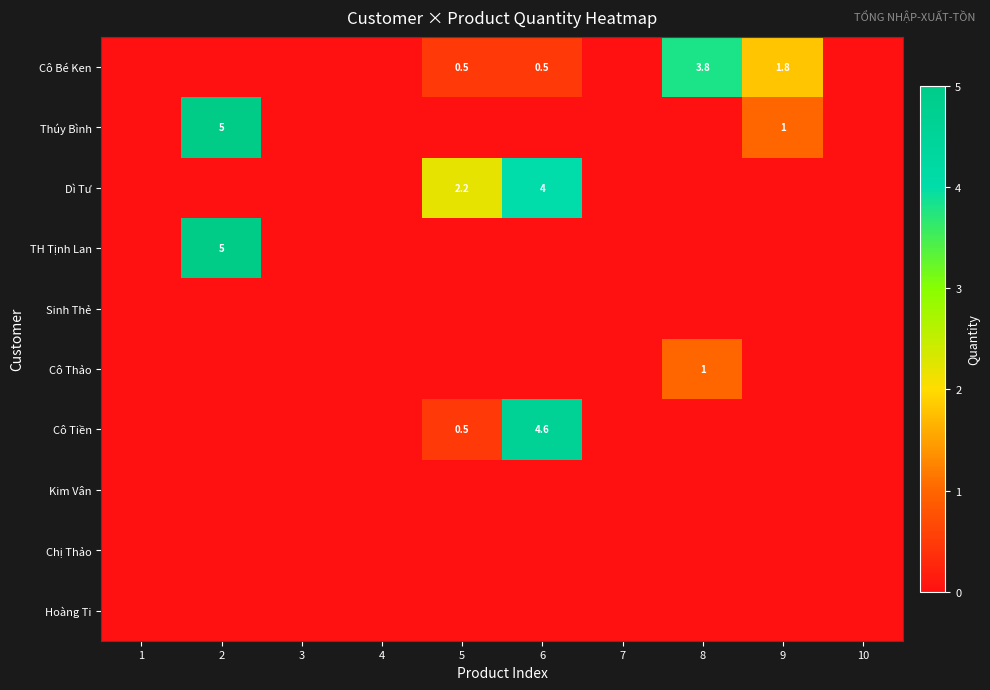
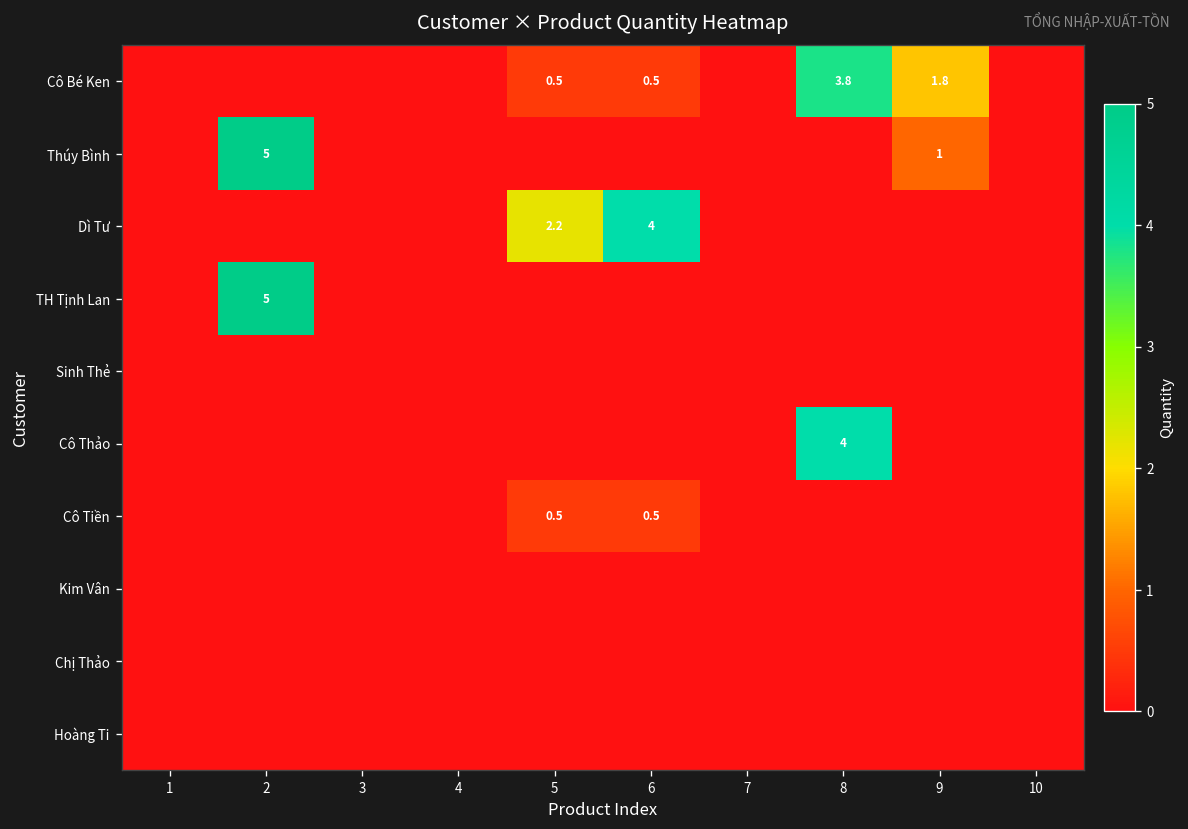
  {
    "Cô Bé Ken": {
      "5": 0.5,
      "6": 0.5,
      "8": 3.8,
      "9": 1.8
    },
    "Thúy Bình": {
      "2": 5,
      "9": 1
    },
    "Dì Tư": {
      "5": 2.2,
      "6": 4
    },
    "TH Tịnh Lan": {
      "2": 5
    },
    "Cô Thảo": {
-     "8": 1
+     "8": 4
    },
    "Cô Tiền": {
      "5": 0.5,
-     "6": 4.6
+     "6": 0.5
    }
  }
